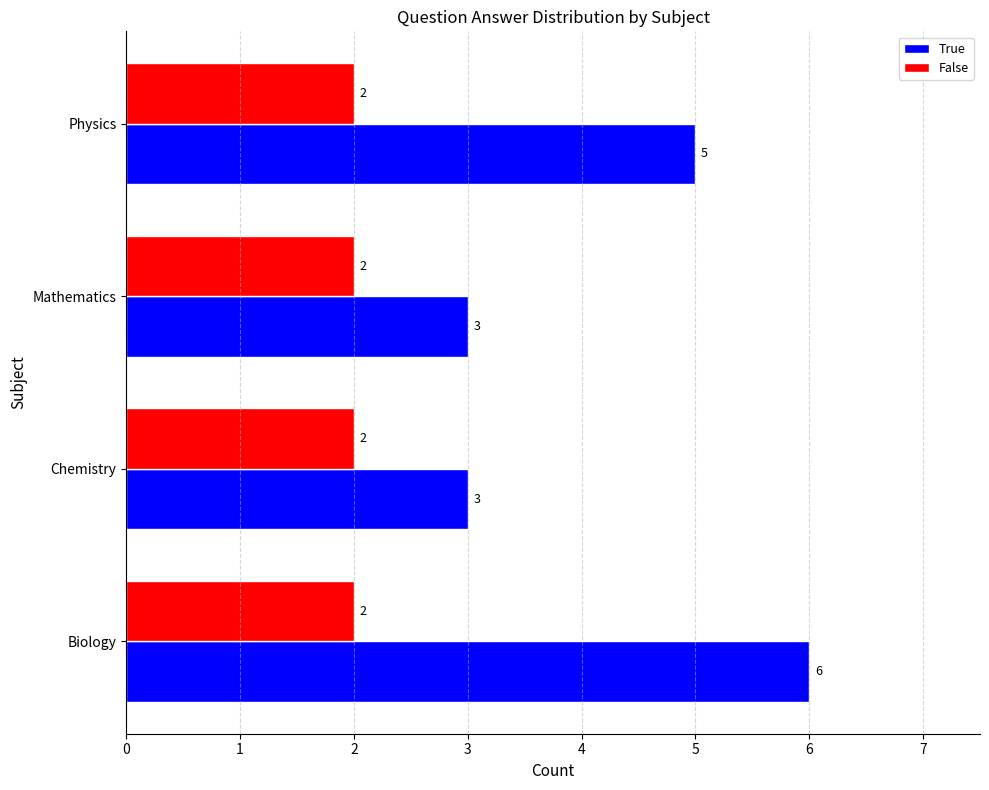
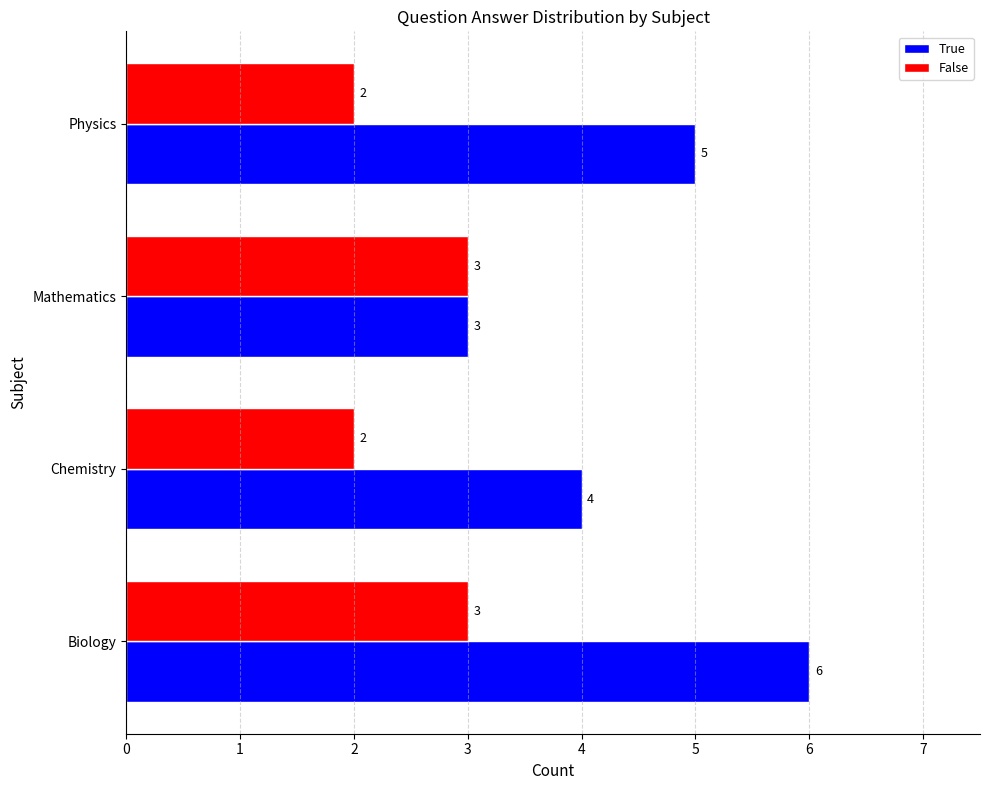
  {
    "True": {
      "Physics": 5,
      "Mathematics": 3,
-     "Chemistry": 3,
+     "Chemistry": 4,
      "Biology": 6
    },
    "False": {
      "Physics": 2,
-     "Mathematics": 2,
+     "Mathematics": 3,
      "Chemistry": 2,
-     "Biology": 2
+     "Biology": 3
    }
  }
